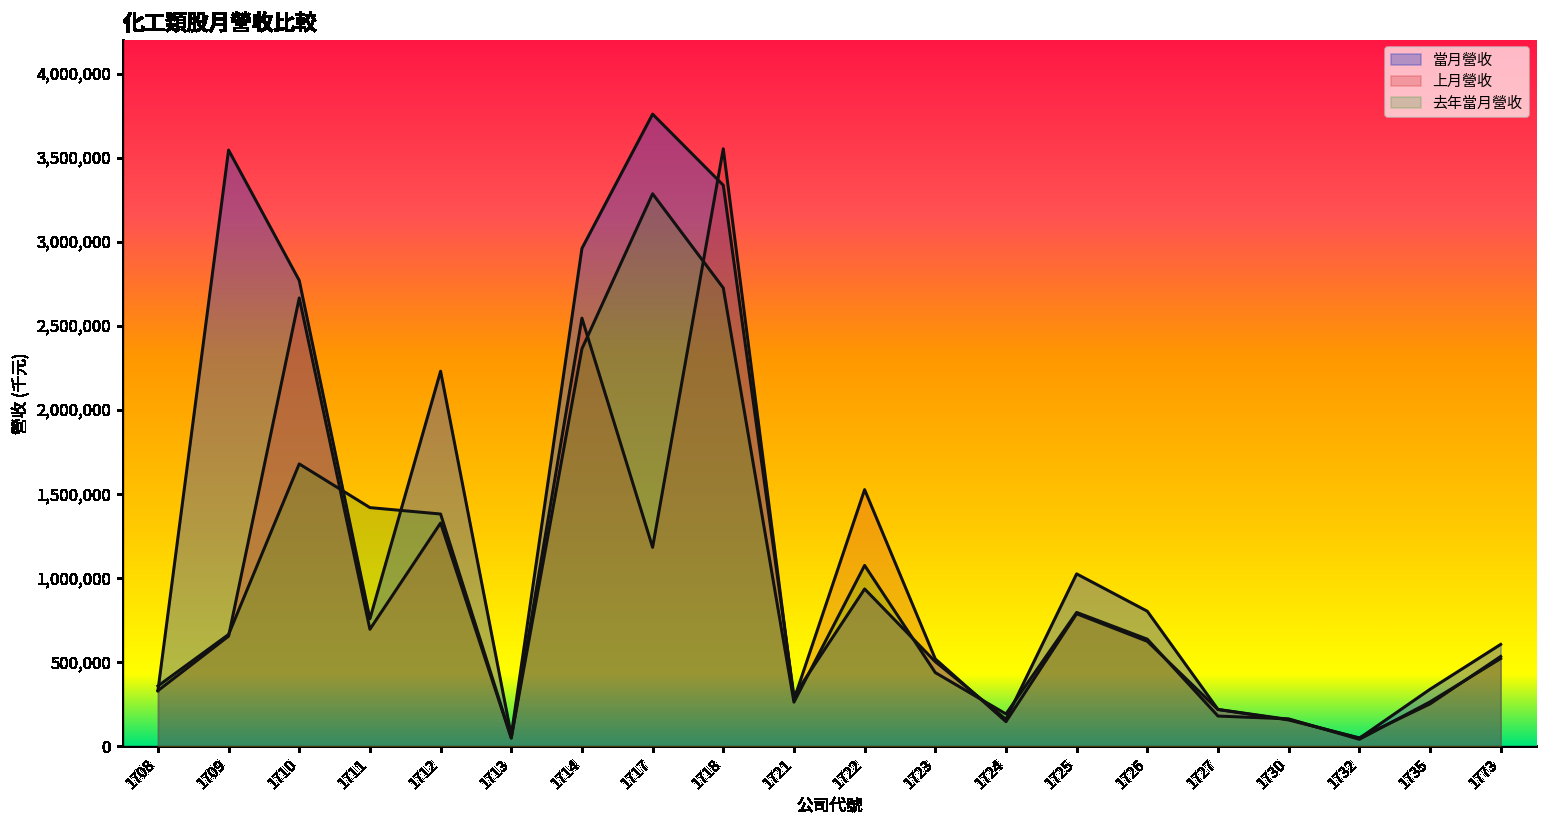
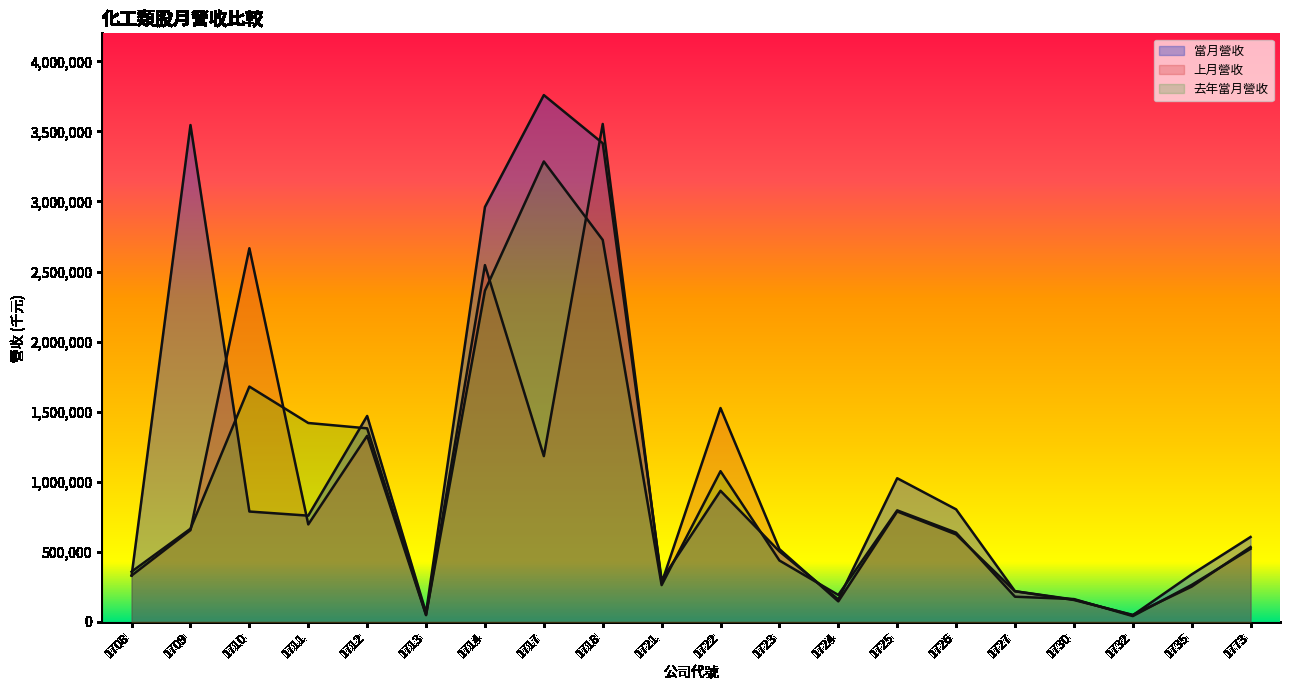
  {
    "當月營收": {
      "1709": "3,550,000",
-     "1710": "2,770,000",
+     "1710": "790,000",
      "1711": "760,000",
-     "1712": "2,230,000",
+     "1712": "1,470,000",
      "1714": "2,960,000",
      "1717": "3,760,000",
-     "1718": "3,340,000",
+     "1718": "3,420,000",
      "1721": "300,000",
      "1722": "940,000",
      "1725": "1,020,000",
      "1726": "800,000",
      "1735": "340,000",
      "1773": "610,000"
    },
    "上月營收": {
      "1710": "2,670,000",
      "1711": "700,000",
      "1712": "1,330,000",
      "1714": "2,550,000",
      "1717": "1,180,000",
      "1718": "3,550,000",
      "1722": "1,530,000"
    },
    "去年當月營收": {
      "1708": "360,000",
      "1710": "1,680,000",
      "1711": "1,420,000",
      "1712": "1,380,000",
      "1714": "2,360,000",
      "1717": "3,290,000",
      "1718": "2,730,000",
      "1722": "1,080,000",
      "1723": "440,000",
      "1724": "190,000",
      "1727": "180,000"
    }
  }
